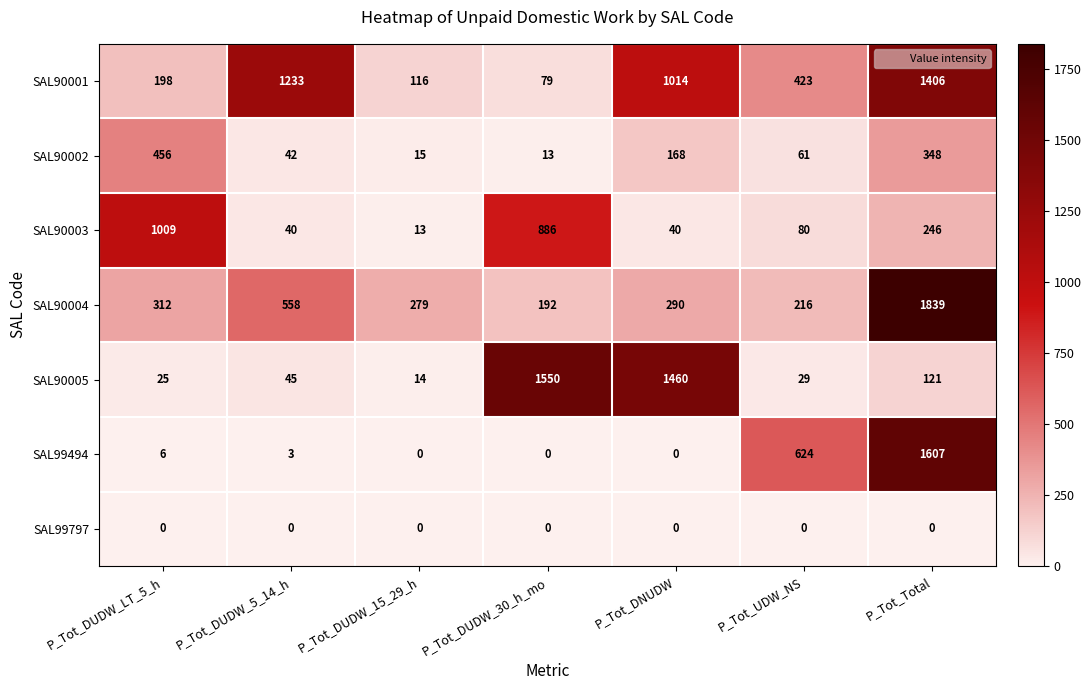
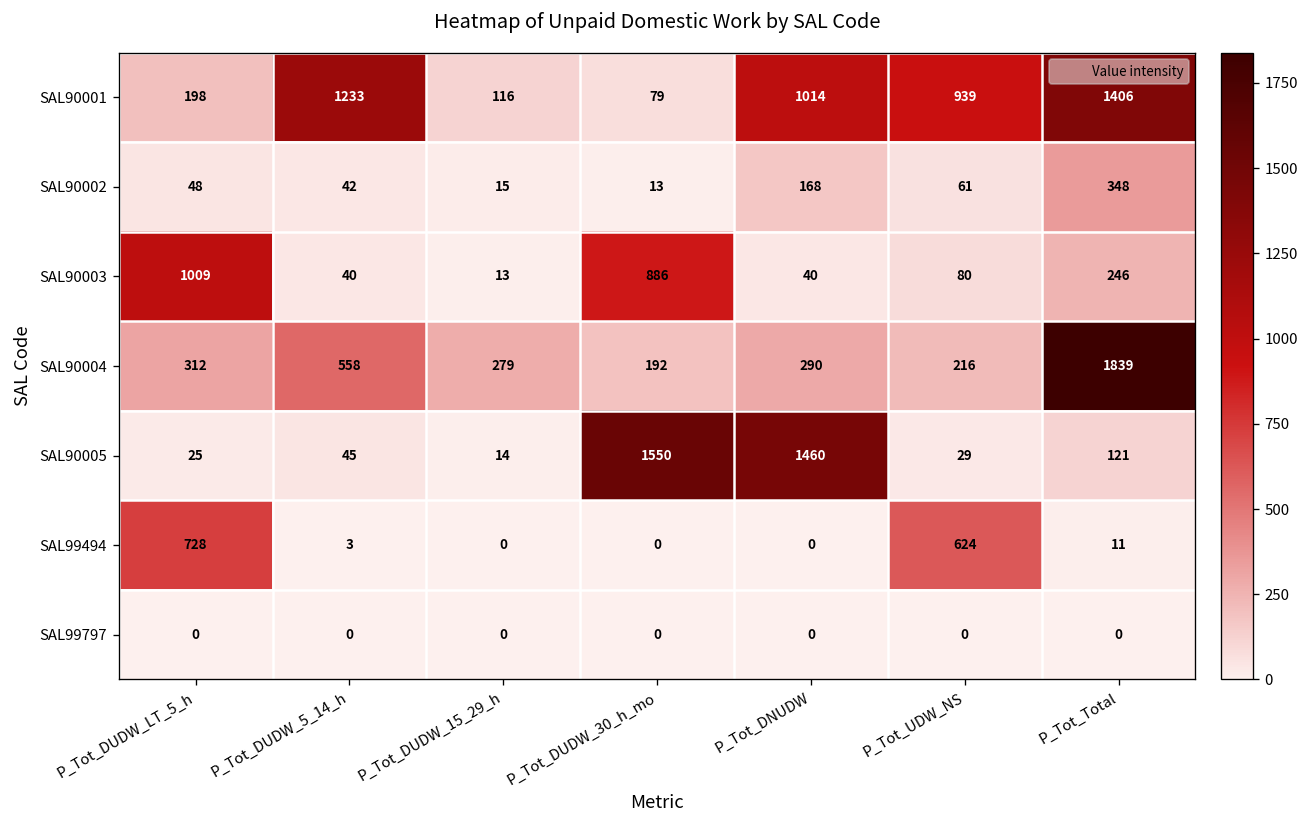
  {
    "SAL90001": {
      "P_Tot_DUDW_LT_5_h": 198,
      "P_Tot_DUDW_5_14_h": 1233,
      "P_Tot_DUDW_15_29_h": 116,
      "P_Tot_DUDW_30_h_mo": 79,
      "P_Tot_DNUDW": 1014,
-     "P_Tot_UDW_NS": 423,
+     "P_Tot_UDW_NS": 939,
      "P_Tot_Total": 1406
    },
    "SAL90002": {
-     "P_Tot_DUDW_LT_5_h": 456,
+     "P_Tot_DUDW_LT_5_h": 48,
      "P_Tot_DUDW_5_14_h": 42,
      "P_Tot_DUDW_15_29_h": 15,
      "P_Tot_DUDW_30_h_mo": 13,
      "P_Tot_DNUDW": 168,
      "P_Tot_UDW_NS": 61,
      "P_Tot_Total": 348
    },
    "SAL90003": {
      "P_Tot_DUDW_LT_5_h": 1009,
      "P_Tot_DUDW_5_14_h": 40,
      "P_Tot_DUDW_15_29_h": 13,
      "P_Tot_DUDW_30_h_mo": 886,
      "P_Tot_DNUDW": 40,
      "P_Tot_UDW_NS": 80,
      "P_Tot_Total": 246
    },
    "SAL90004": {
      "P_Tot_DUDW_LT_5_h": 312,
      "P_Tot_DUDW_5_14_h": 558,
      "P_Tot_DUDW_15_29_h": 279,
      "P_Tot_DUDW_30_h_mo": 192,
      "P_Tot_DNUDW": 290,
      "P_Tot_UDW_NS": 216,
      "P_Tot_Total": 1839
    },
    "SAL90005": {
      "P_Tot_DUDW_LT_5_h": 25,
      "P_Tot_DUDW_5_14_h": 45,
      "P_Tot_DUDW_15_29_h": 14,
      "P_Tot_DUDW_30_h_mo": 1550,
      "P_Tot_DNUDW": 1460,
      "P_Tot_UDW_NS": 29,
      "P_Tot_Total": 121
    },
    "SAL99494": {
-     "P_Tot_DUDW_LT_5_h": 6,
+     "P_Tot_DUDW_LT_5_h": 728,
      "P_Tot_DUDW_5_14_h": 3,
      "P_Tot_DUDW_15_29_h": 0,
      "P_Tot_DUDW_30_h_mo": 0,
      "P_Tot_DNUDW": 0,
      "P_Tot_UDW_NS": 624,
-     "P_Tot_Total": 1607
+     "P_Tot_Total": 11
    },
    "SAL99797": {
      "P_Tot_DUDW_LT_5_h": 0,
      "P_Tot_DUDW_5_14_h": 0,
      "P_Tot_DUDW_15_29_h": 0,
      "P_Tot_DUDW_30_h_mo": 0,
      "P_Tot_DNUDW": 0,
      "P_Tot_UDW_NS": 0,
      "P_Tot_Total": 0
    }
  }
